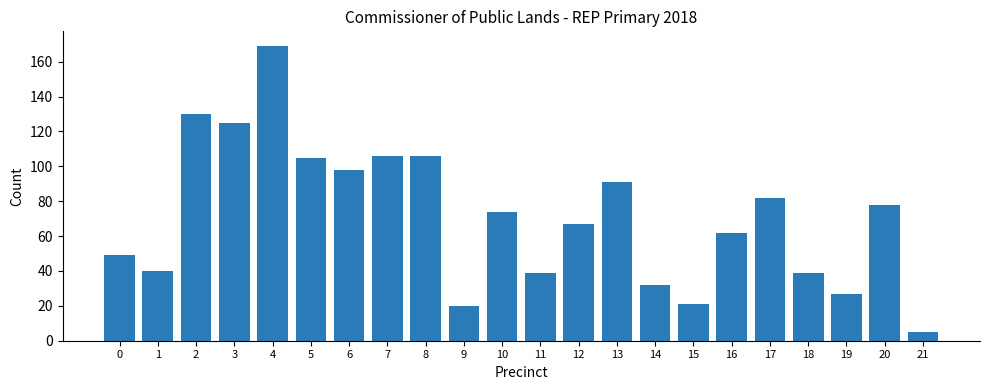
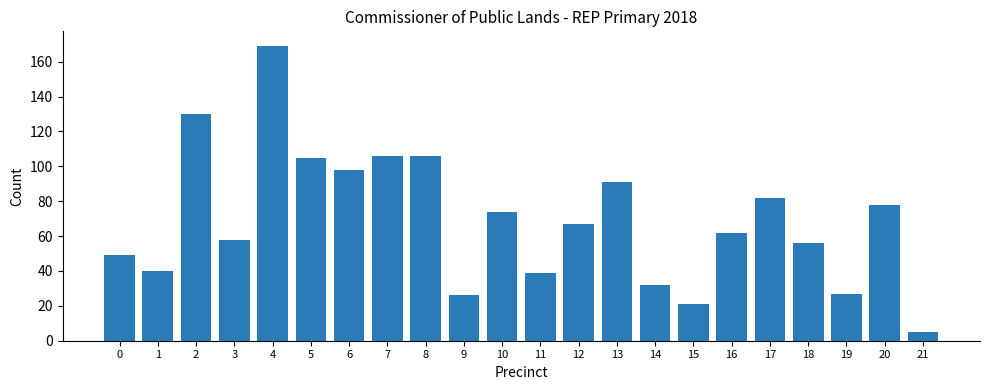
  {
    "0": 49,
    "1": 40,
    "2": 130,
-   "3": 125,
+   "3": 58,
    "4": 169,
    "5": 105,
    "6": 98,
    "7": 106,
    "8": 106,
-   "9": 20,
+   "9": 26,
    "10": 74,
    "11": 39,
    "12": 67,
    "13": 91,
    "14": 32,
    "15": 21,
    "16": 62,
    "17": 82,
-   "18": 39,
+   "18": 56,
    "19": 27,
    "20": 78,
    "21": 5
  }
